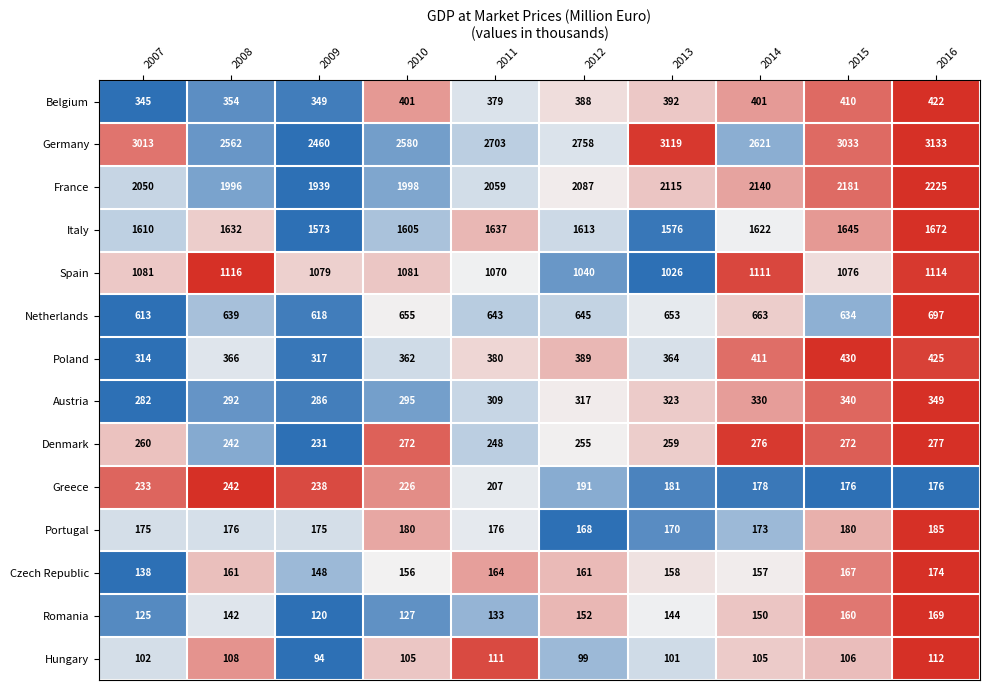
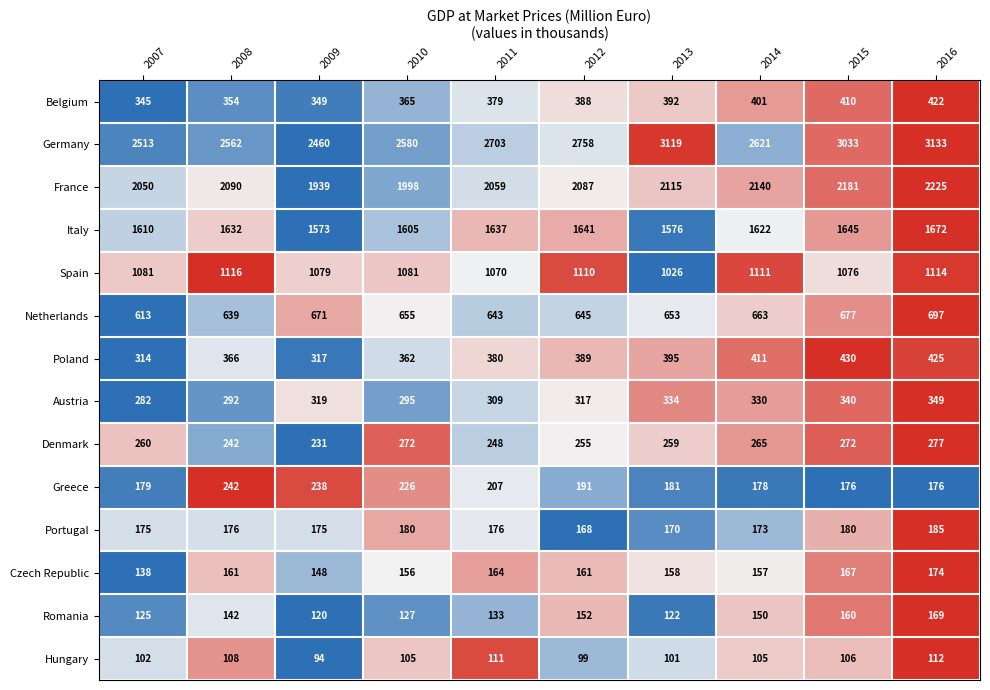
  {
    "Belgium": {
      "2007": 345,
      "2008": 354,
      "2009": 349,
-     "2010": 401,
+     "2010": 365,
      "2011": 379,
      "2012": 388,
      "2013": 392,
      "2014": 401,
      "2015": 410,
      "2016": 422
    },
    "Germany": {
-     "2007": 3013,
+     "2007": 2513,
      "2008": 2562,
      "2009": 2460,
      "2010": 2580,
      "2011": 2703,
      "2012": 2758,
      "2013": 3119,
      "2014": 2621,
      "2015": 3033,
      "2016": 3133
    },
    "France": {
      "2007": 2050,
-     "2008": 1996,
+     "2008": 2090,
      "2009": 1939,
      "2010": 1998,
      "2011": 2059,
      "2012": 2087,
      "2013": 2115,
      "2014": 2140,
      "2015": 2181,
      "2016": 2225
    },
    "Italy": {
      "2007": 1610,
      "2008": 1632,
      "2009": 1573,
      "2010": 1605,
      "2011": 1637,
-     "2012": 1613,
+     "2012": 1641,
      "2013": 1576,
      "2014": 1622,
      "2015": 1645,
      "2016": 1672
    },
    "Spain": {
      "2007": 1081,
      "2008": 1116,
      "2009": 1079,
      "2010": 1081,
      "2011": 1070,
-     "2012": 1040,
+     "2012": 1110,
      "2013": 1026,
      "2014": 1111,
      "2015": 1076,
      "2016": 1114
    },
    "Netherlands": {
      "2007": 613,
      "2008": 639,
-     "2009": 618,
+     "2009": 671,
      "2010": 655,
      "2011": 643,
      "2012": 645,
      "2013": 653,
      "2014": 663,
-     "2015": 634,
+     "2015": 677,
      "2016": 697
    },
    "Poland": {
      "2007": 314,
      "2008": 366,
      "2009": 317,
      "2010": 362,
      "2011": 380,
      "2012": 389,
-     "2013": 364,
+     "2013": 395,
      "2014": 411,
      "2015": 430,
      "2016": 425
    },
    "Austria": {
      "2007": 282,
      "2008": 292,
-     "2009": 286,
+     "2009": 319,
      "2010": 295,
      "2011": 309,
      "2012": 317,
-     "2013": 323,
+     "2013": 334,
      "2014": 330,
      "2015": 340,
      "2016": 349
    },
    "Denmark": {
      "2007": 260,
      "2008": 242,
      "2009": 231,
      "2010": 272,
      "2011": 248,
      "2012": 255,
      "2013": 259,
-     "2014": 276,
+     "2014": 265,
      "2015": 272,
      "2016": 277
    },
    "Greece": {
-     "2007": 233,
+     "2007": 179,
      "2008": 242,
      "2009": 238,
      "2010": 226,
      "2011": 207,
      "2012": 191,
      "2013": 181,
      "2014": 178,
      "2015": 176,
      "2016": 176
    },
    "Portugal": {
      "2007": 175,
      "2008": 176,
      "2009": 175,
      "2010": 180,
      "2011": 176,
      "2012": 168,
      "2013": 170,
      "2014": 173,
      "2015": 180,
      "2016": 185
    },
    "Czech Republic": {
      "2007": 138,
      "2008": 161,
      "2009": 148,
      "2010": 156,
      "2011": 164,
      "2012": 161,
      "2013": 158,
      "2014": 157,
      "2015": 167,
      "2016": 174
    },
    "Romania": {
      "2007": 125,
      "2008": 142,
      "2009": 120,
      "2010": 127,
      "2011": 133,
      "2012": 152,
-     "2013": 144,
+     "2013": 122,
      "2014": 150,
      "2015": 160,
      "2016": 169
    },
    "Hungary": {
      "2007": 102,
      "2008": 108,
      "2009": 94,
      "2010": 105,
      "2011": 111,
      "2012": 99,
      "2013": 101,
      "2014": 105,
      "2015": 106,
      "2016": 112
    }
  }
